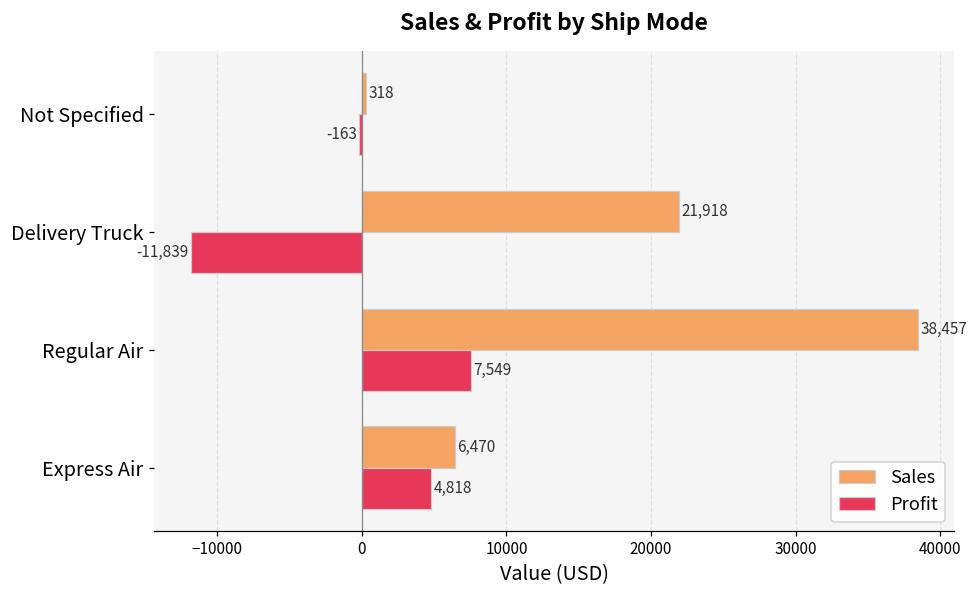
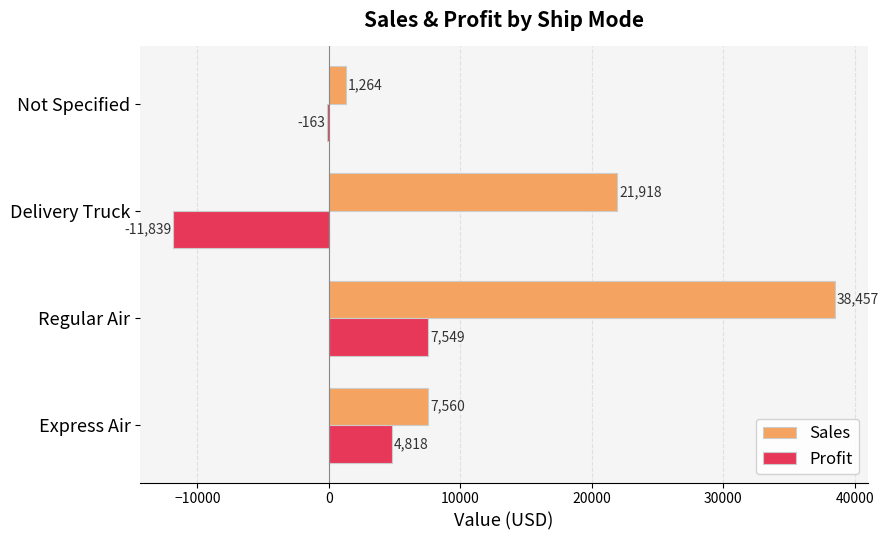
  {
    "Sales": {
-     "Not Specified": "318",
+     "Not Specified": "1,264",
      "Delivery Truck": "21,918",
      "Regular Air": "38,457",
-     "Express Air": "6,470"
+     "Express Air": "7,560"
    },
    "Profit": {
      "Not Specified": "-163",
      "Delivery Truck": "-11,839",
      "Regular Air": "7,549",
      "Express Air": "4,818"
    }
  }
